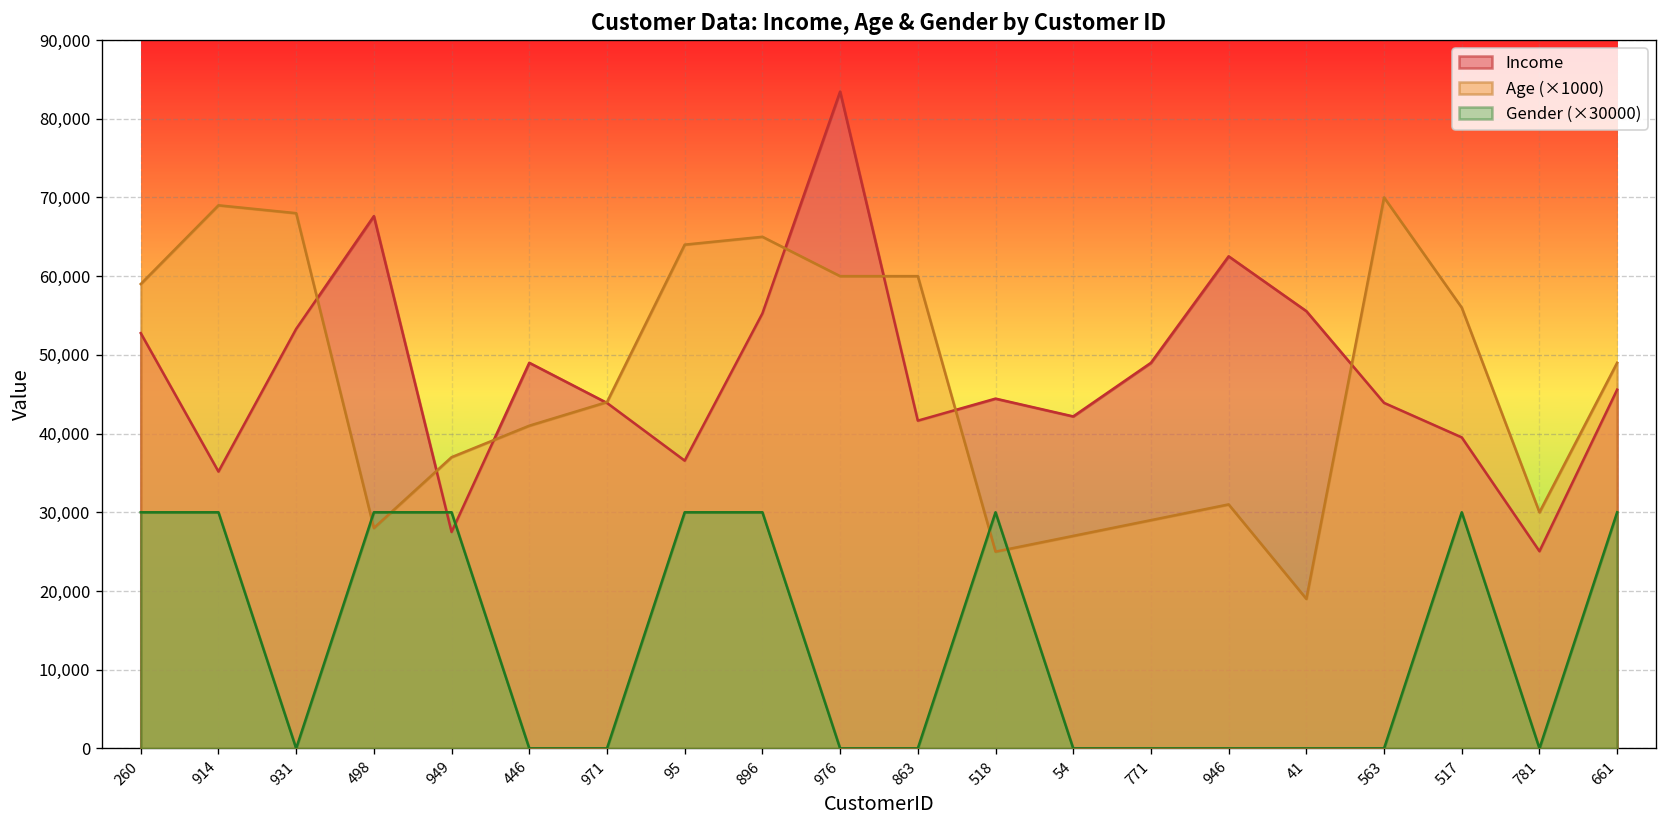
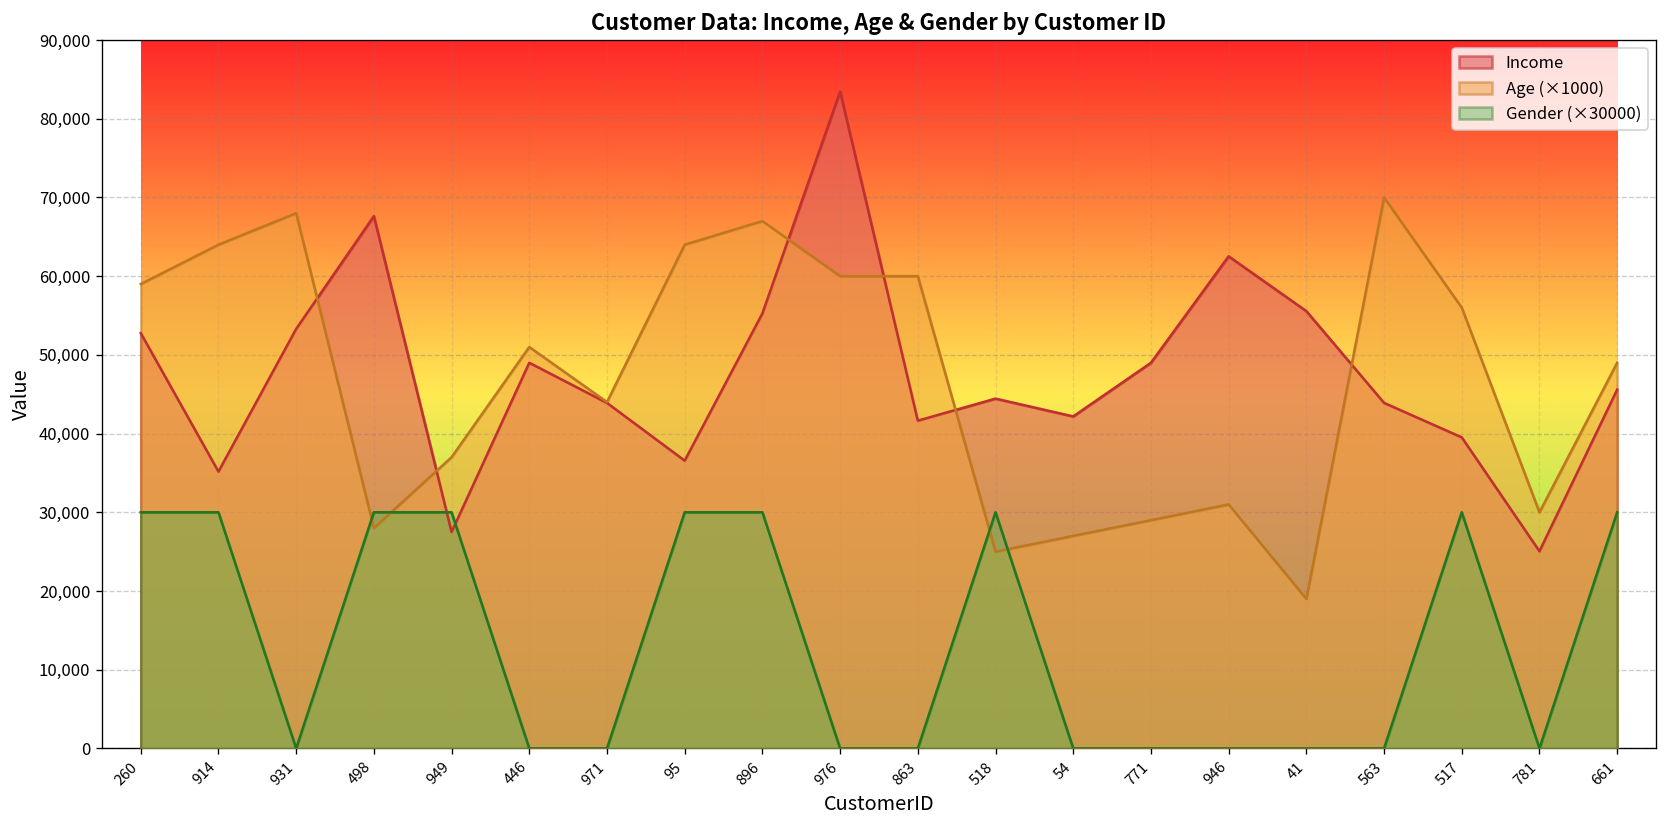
  {
    "Income": {
      "260": "53,000",
      "914": "35,000",
      "931": "53,000",
      "498": "68,000",
      "949": "27,000",
      "446": "49,000",
      "95": "37,000",
      "896": "55,000",
      "976": "83,000",
      "863": "42,000",
      "518": "44,000",
      "54": "42,000",
      "771": "49,000",
      "946": "63,000",
      "41": "56,000",
      "563": "44,000",
      "517": "40,000",
      "781": "25,000",
      "661": "46,000"
    },
    "Age (×1000)": {
      "260": "59,000",
-     "914": "69,000",
+     "914": "64,000",
      "931": "68,000",
      "498": "28,000",
      "949": "37,000",
-     "446": "41,000",
+     "446": "51,000",
      "95": "64,000",
-     "896": "65,000",
+     "896": "67,000",
      "976": "60,000",
      "863": "60,000",
      "518": "25,000",
      "54": "27,000",
      "771": "29,000",
      "946": "31,000",
      "41": "19,000",
      "563": "70,000",
      "517": "56,000",
      "781": "30,000",
      "661": "49,000"
    },
    "Gender (×30000)": {
      "260": "30,000",
      "914": "30,000",
      "931": "0",
      "498": "30,000",
      "949": "30,000",
      "446": "0",
      "971": "0",
      "95": "30,000",
      "896": "30,000",
      "976": "0",
      "863": "0",
      "518": "30,000",
      "54": "0",
      "771": "0",
      "946": "0",
      "41": "0",
      "563": "0",
      "517": "30,000",
      "781": "0",
      "661": "30,000"
    }
  }
